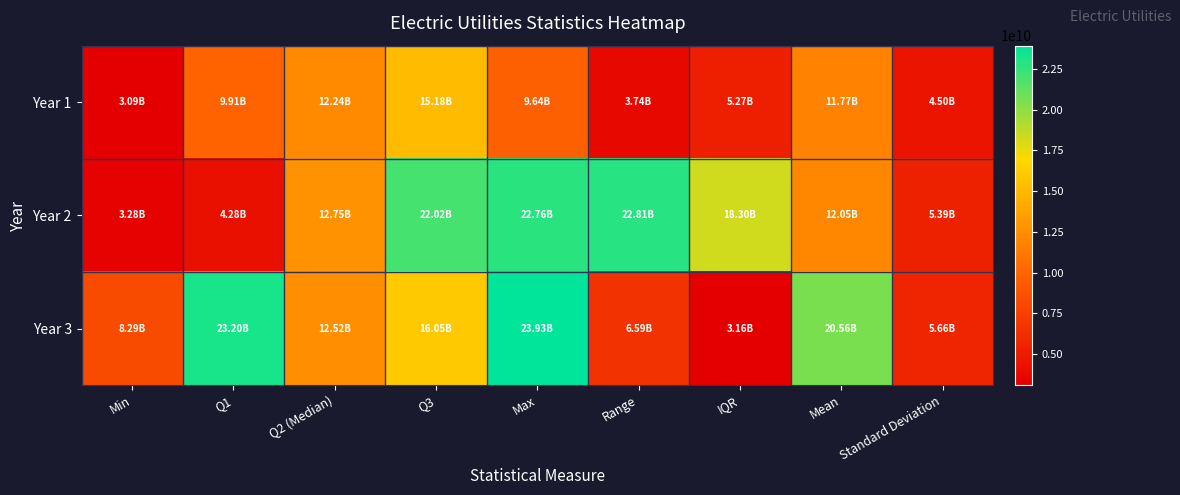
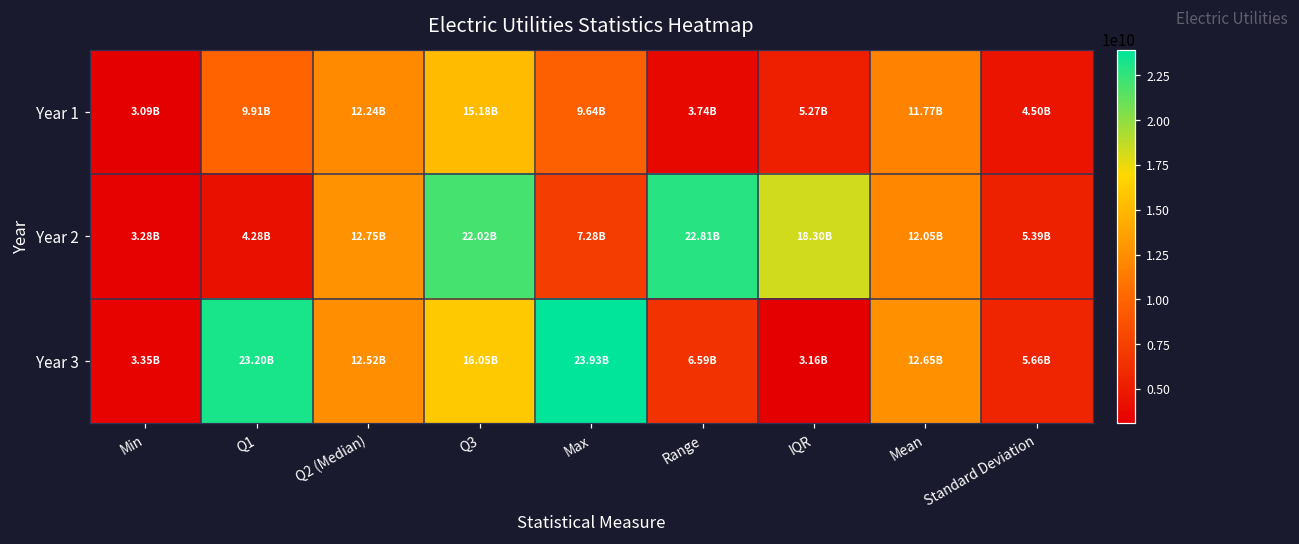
  {
    "Year 1": {
      "Min": "3.09B",
      "Q1": "9.91B",
      "Q2 (Median)": "12.24B",
      "Q3": "15.18B",
      "Max": "9.64B",
      "Range": "3.74B",
      "IQR": "5.27B",
      "Mean": "11.77B",
      "Standard Deviation": "4.50B"
    },
    "Year 2": {
      "Min": "3.28B",
      "Q1": "4.28B",
      "Q2 (Median)": "12.75B",
      "Q3": "22.02B",
-     "Max": "22.76B",
+     "Max": "7.28B",
      "Range": "22.81B",
      "IQR": "18.30B",
      "Mean": "12.05B",
      "Standard Deviation": "5.39B"
    },
    "Year 3": {
-     "Min": "8.29B",
+     "Min": "3.35B",
      "Q1": "23.20B",
      "Q2 (Median)": "12.52B",
      "Q3": "16.05B",
      "Max": "23.93B",
      "Range": "6.59B",
      "IQR": "3.16B",
-     "Mean": "20.56B",
+     "Mean": "12.65B",
      "Standard Deviation": "5.66B"
    }
  }
